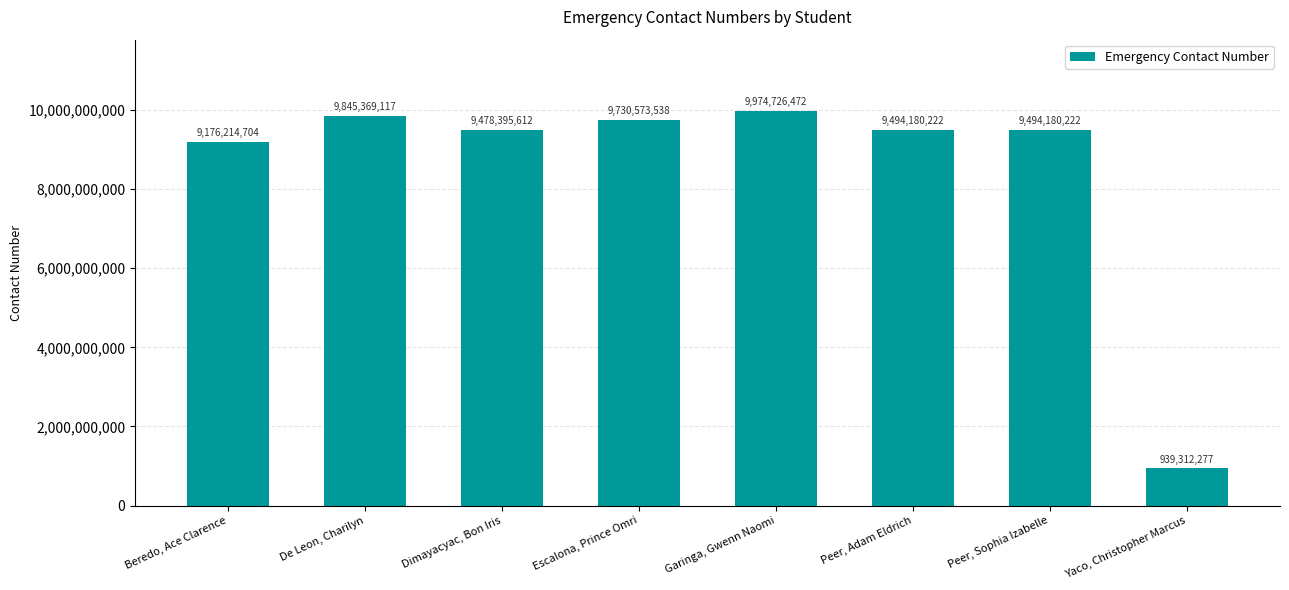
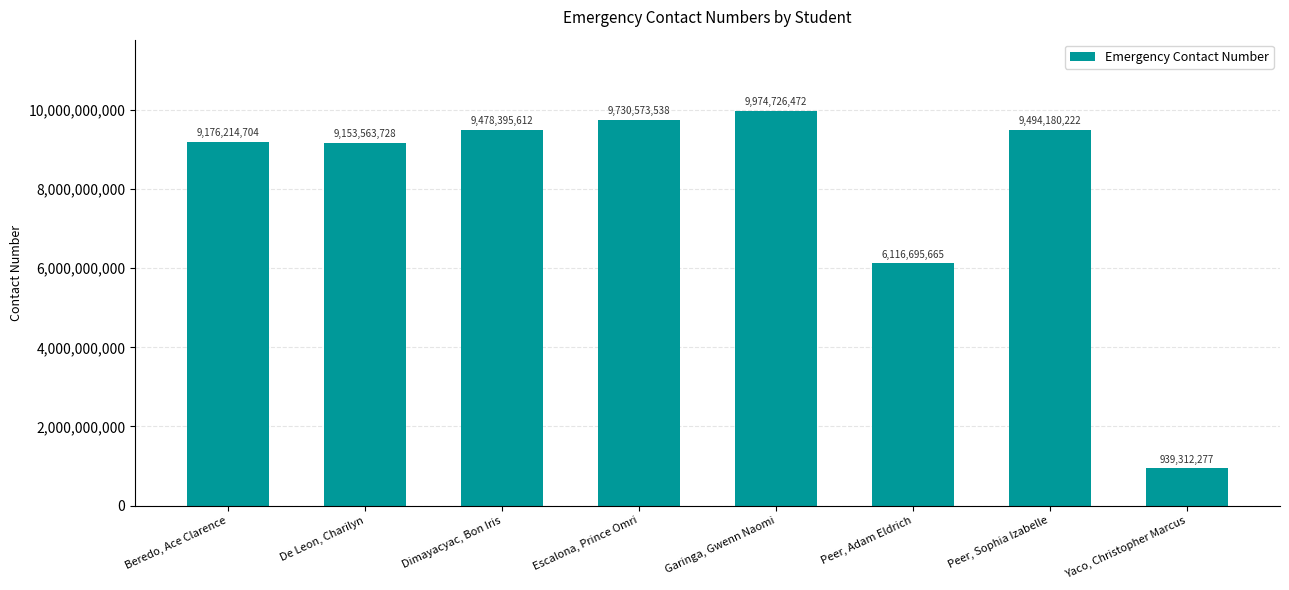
  {
    "Beredo, Ace Clarence": "9,176,214,704",
-   "De Leon, Charilyn": "9,845,369,117",
+   "De Leon, Charilyn": "9,153,563,728",
    "Dimayacyac, Bon Iris": "9,478,395,612",
    "Escalona, Prince Omri": "9,730,573,538",
    "Garinga, Gwenn Naomi": "9,974,726,472",
-   "Peer, Adam Eldrich": "9,494,180,222",
+   "Peer, Adam Eldrich": "6,116,695,665",
    "Peer, Sophia Izabelle": "9,494,180,222",
    "Yaco, Christopher Marcus": "939,312,277"
  }
